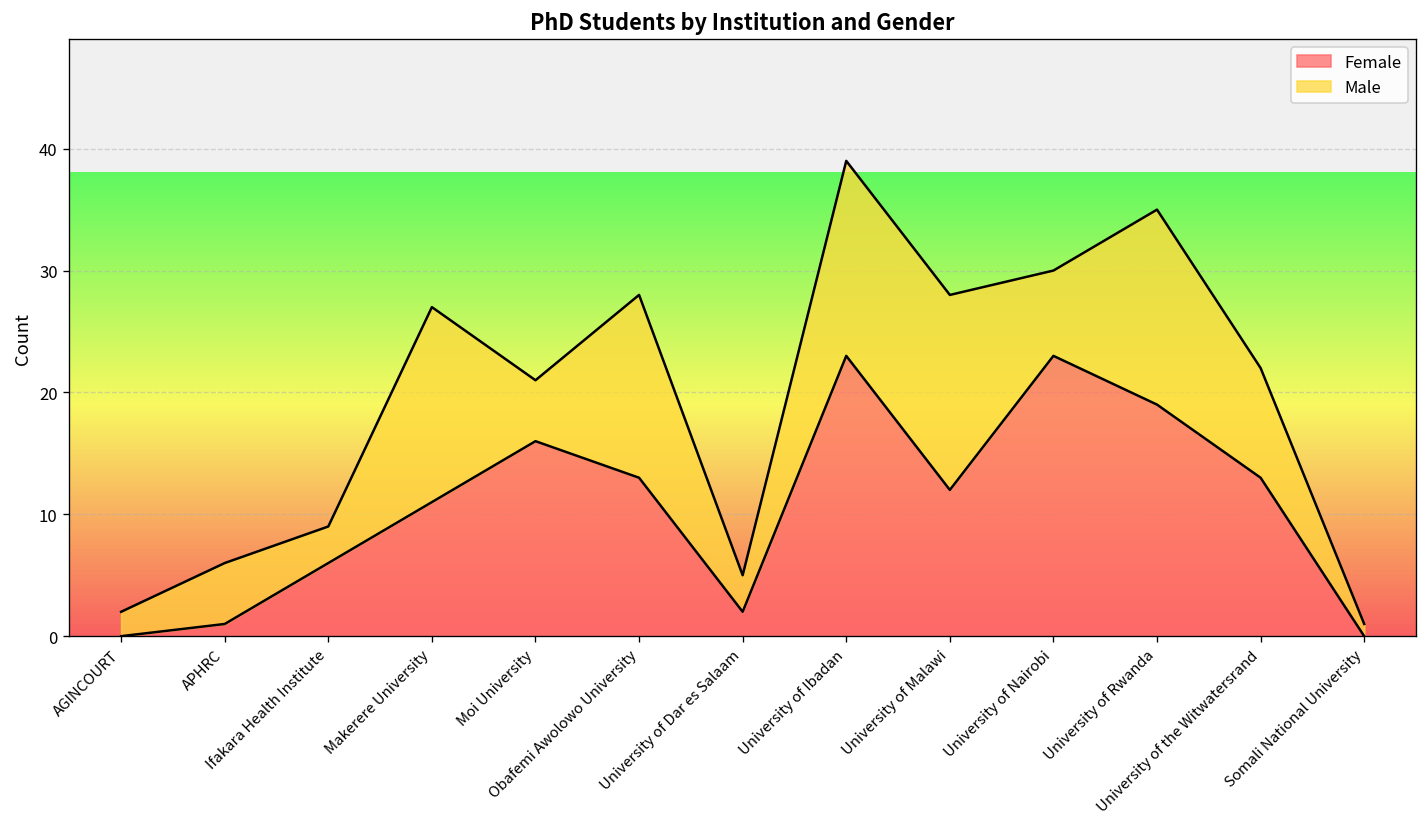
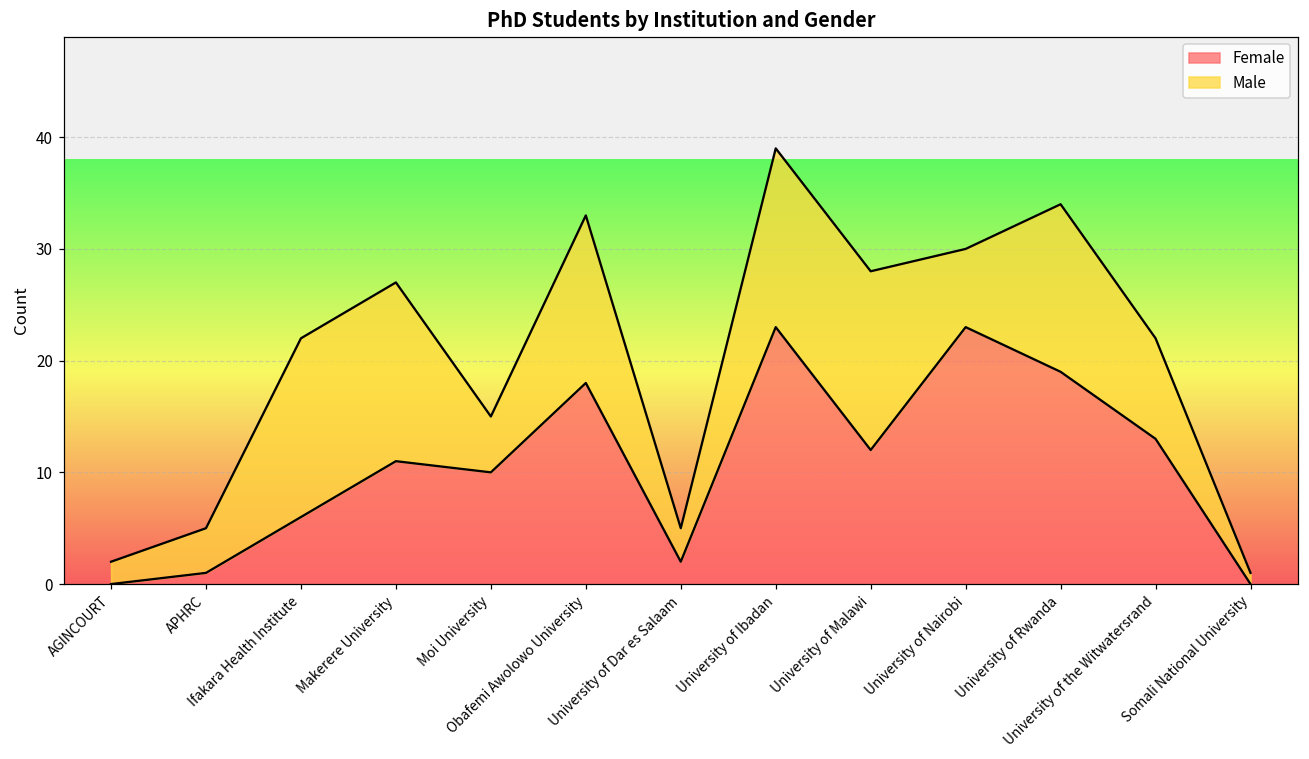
  {
    "Female": {
      "AGINCOURT": 0,
      "APHRC": 1,
      "Ifakara Health Institute": 6,
      "Makerere University": 11,
-     "Moi University": 16,
-     "Obafemi Awolowo University": 13,
+     "Moi University": 10,
+     "Obafemi Awolowo University": 18,
      "University of Dar es Salaam": 2,
      "University of Ibadan": 23,
      "University of Malawi": 12,
      "University of Nairobi": 23,
      "University of Rwanda": 19,
      "University of the Witwatersrand": 13,
      "Somali National University": 0
    },
    "Male": {
      "AGINCOURT": 2,
-     "APHRC": 5,
-     "Ifakara Health Institute": 3,
+     "APHRC": 4,
+     "Ifakara Health Institute": 16,
      "Makerere University": 16,
      "Moi University": 5,
      "Obafemi Awolowo University": 15,
      "University of Dar es Salaam": 3,
      "University of Ibadan": 16,
      "University of Malawi": 16,
      "University of Nairobi": 7,
-     "University of Rwanda": 16,
+     "University of Rwanda": 15,
      "University of the Witwatersrand": 9,
      "Somali National University": 1
    }
  }
